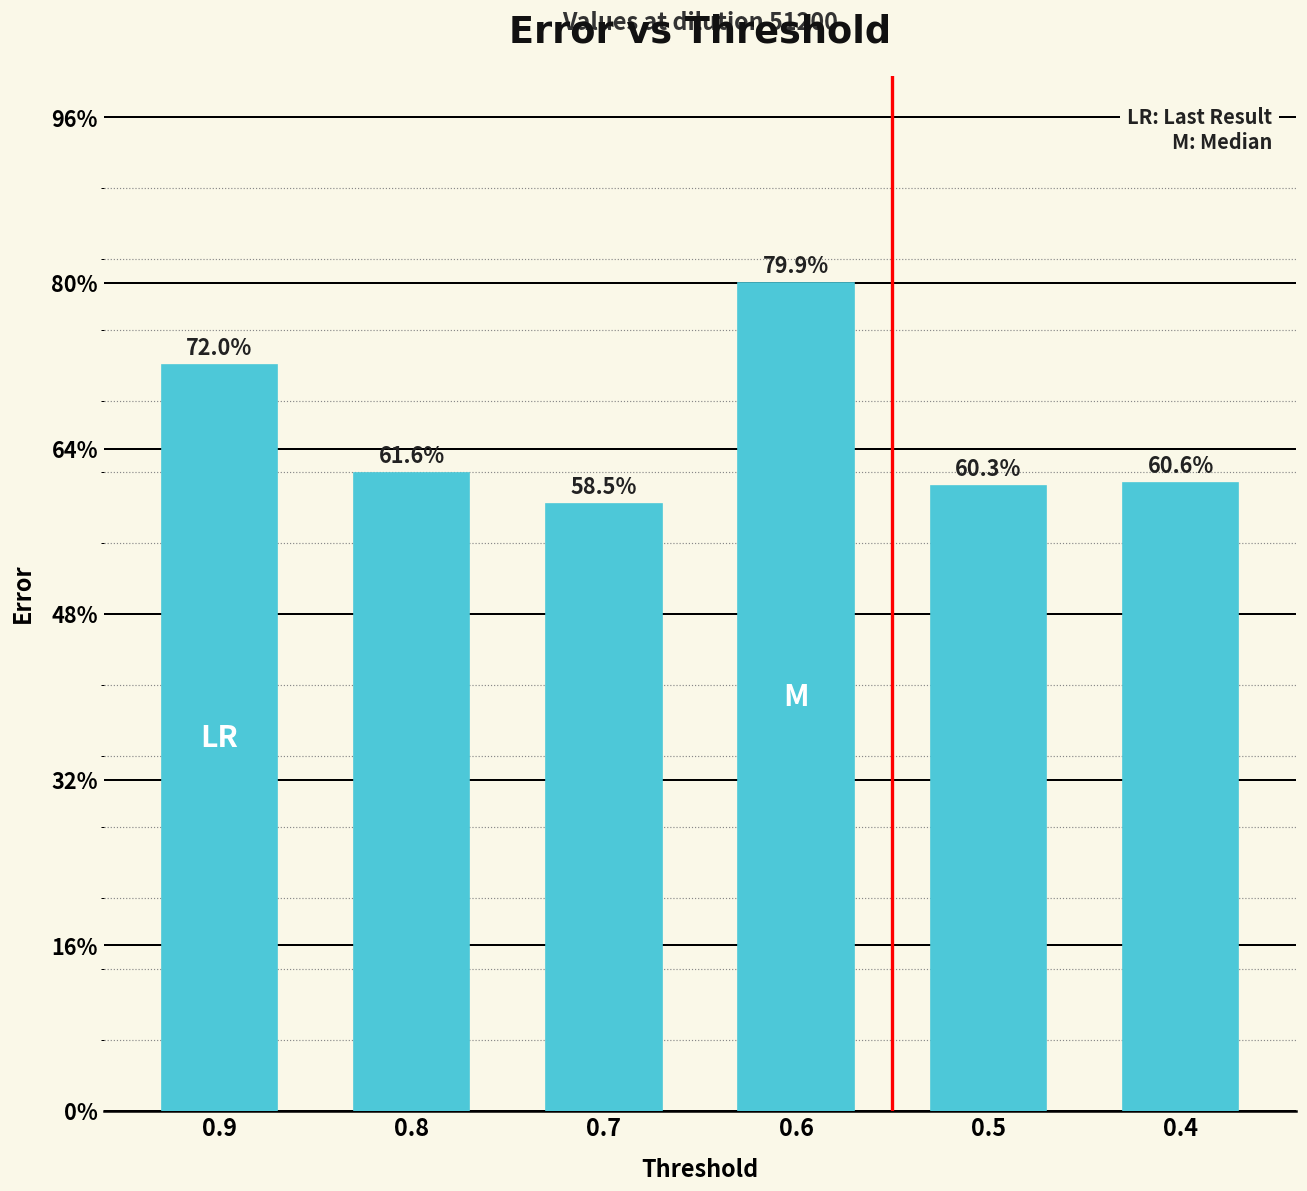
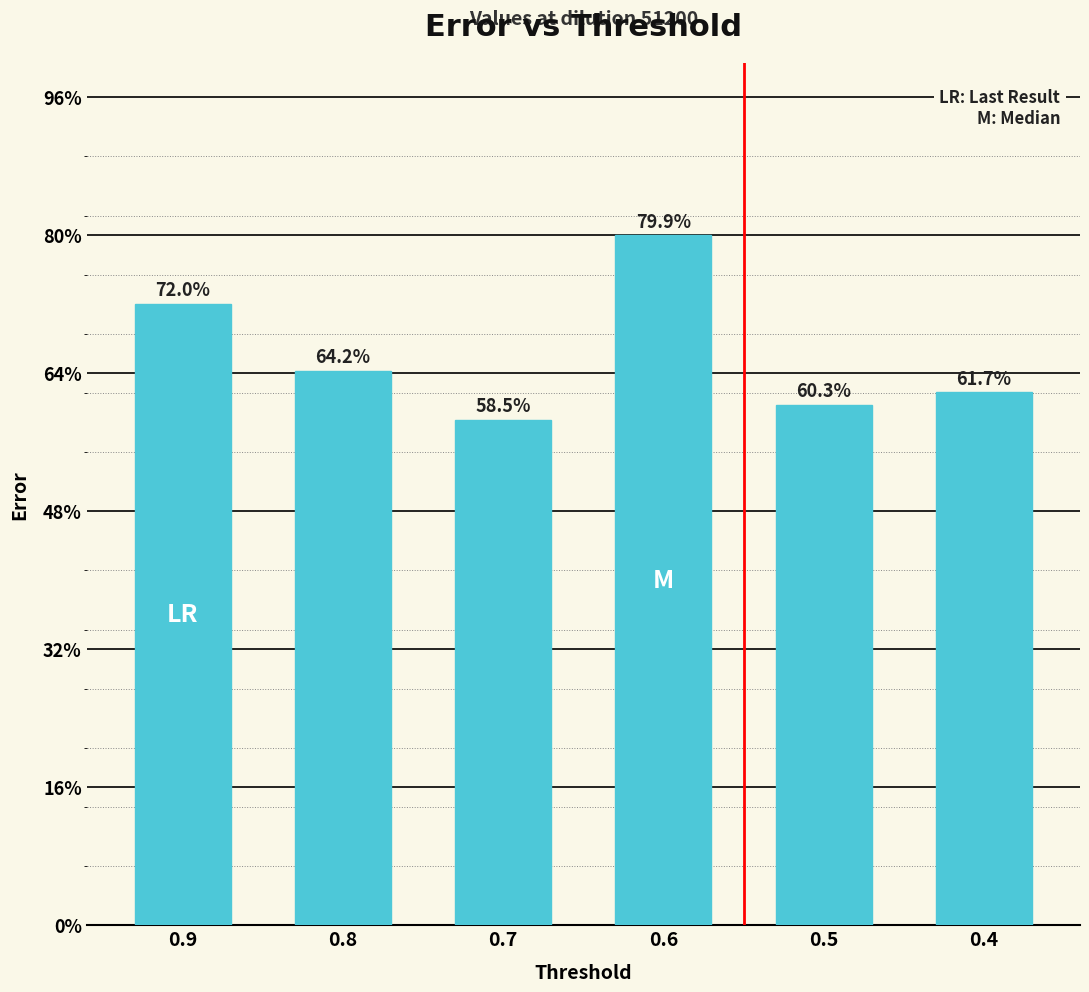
  {
    "0.9": "72.0%",
-   "0.8": "61.6%",
+   "0.8": "64.2%",
    "0.7": "58.5%",
    "0.6": "79.9%",
    "0.5": "60.3%",
-   "0.4": "60.6%"
+   "0.4": "61.7%"
  }
